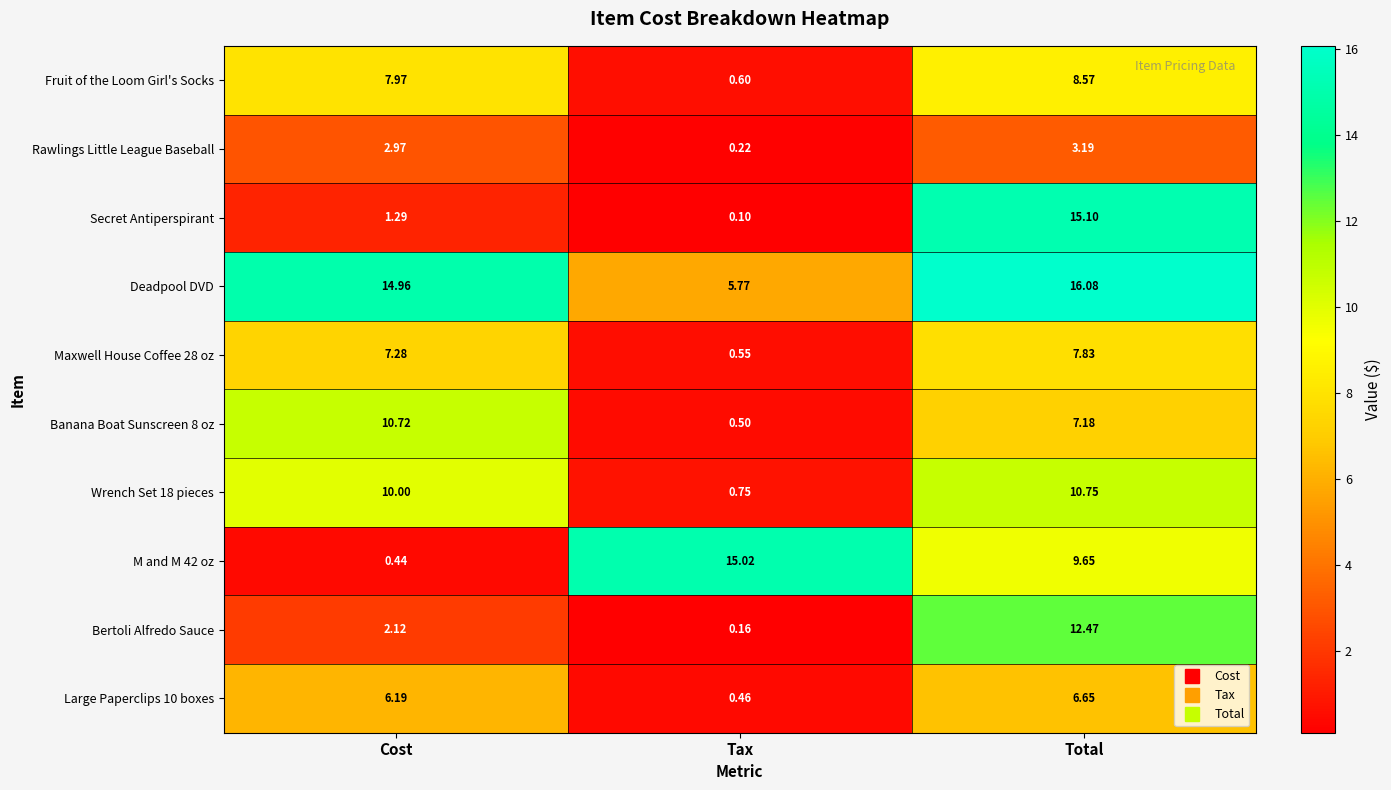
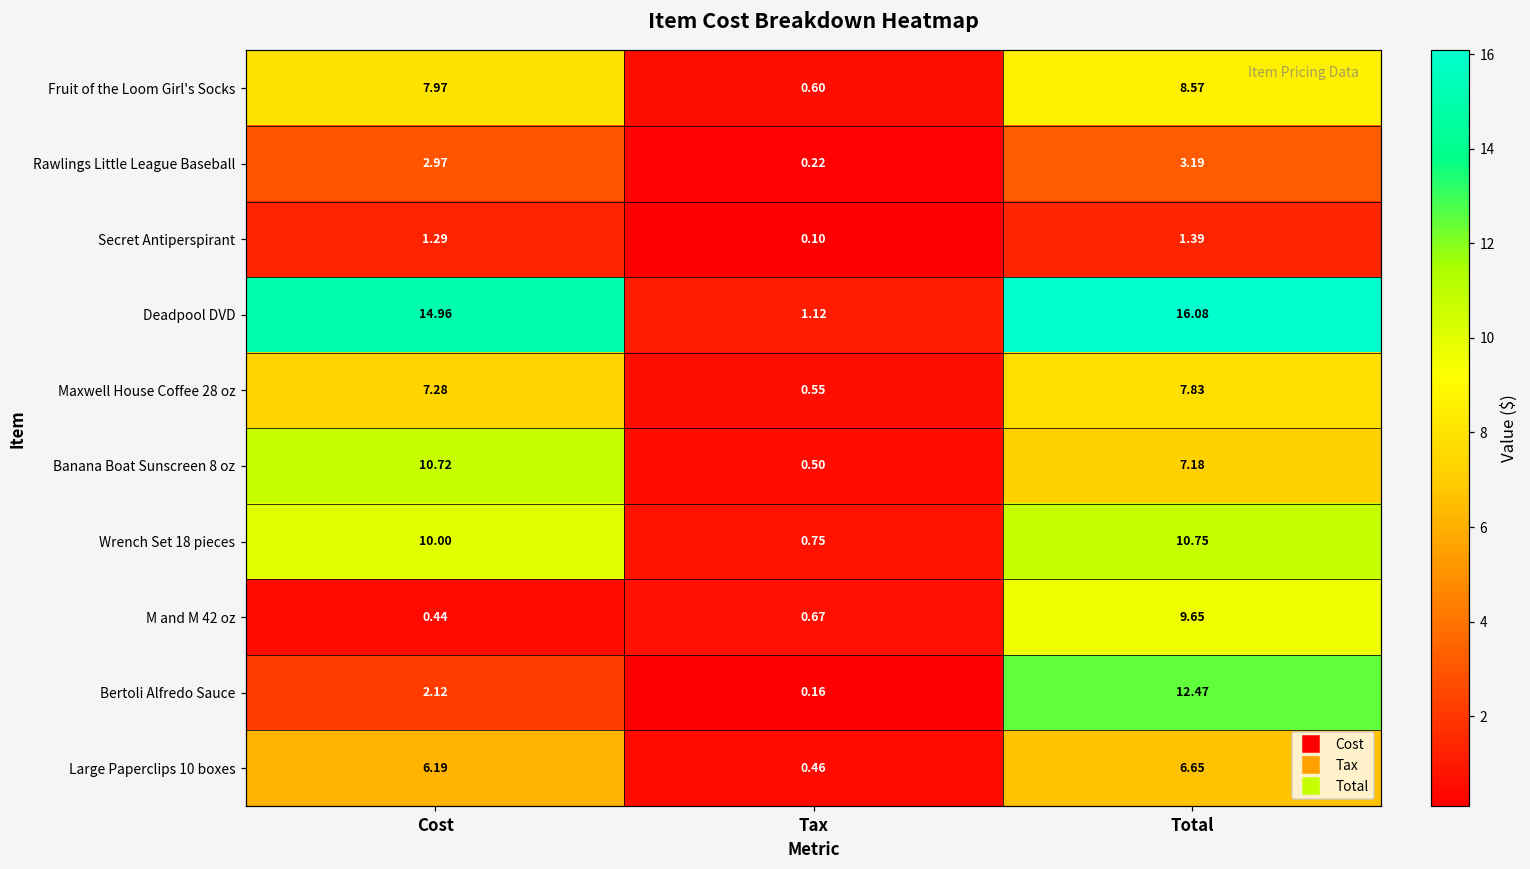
  {
    "Fruit of the Loom Girl's Socks": {
      "Cost": 7.97,
      "Tax": 0.60
    },
    "Rawlings Little League Baseball": {
      "Cost": 2.97,
      "Tax": 0.22,
      "Total": 3.19
    },
    "Secret Antiperspirant": {
      "Cost": 1.29,
      "Tax": 0.10,
-     "Total": 15.10
+     "Total": 1.39
    },
    "Deadpool DVD": {
      "Cost": 14.96,
-     "Tax": 5.77,
+     "Tax": 1.12,
      "Total": 16.08
    },
    "Maxwell House Coffee 28 oz": {
      "Cost": 7.28,
      "Tax": 0.55,
      "Total": 7.83
    },
    "Banana Boat Sunscreen 8 oz": {
      "Cost": 10.72,
      "Tax": 0.50,
      "Total": 7.18
    },
    "Wrench Set 18 pieces": {
      "Cost": 10.00,
      "Tax": 0.75,
      "Total": 10.75
    },
    "M and M 42 oz": {
      "Cost": 0.44,
-     "Tax": 15.02,
+     "Tax": 0.67,
      "Total": 9.65
    },
    "Bertoli Alfredo Sauce": {
      "Cost": 2.12,
      "Tax": 0.16,
      "Total": 12.47
    },
    "Large Paperclips 10 boxes": {
      "Cost": 6.19,
      "Tax": 0.46,
      "Total": 6.65
    }
  }
